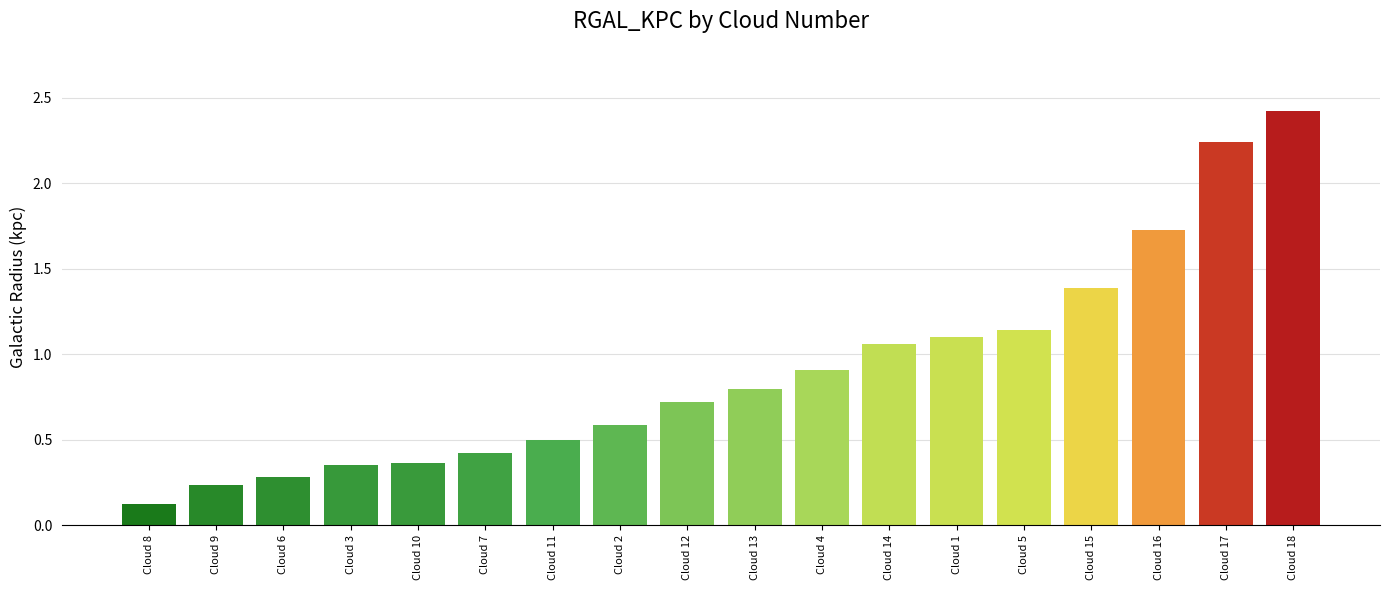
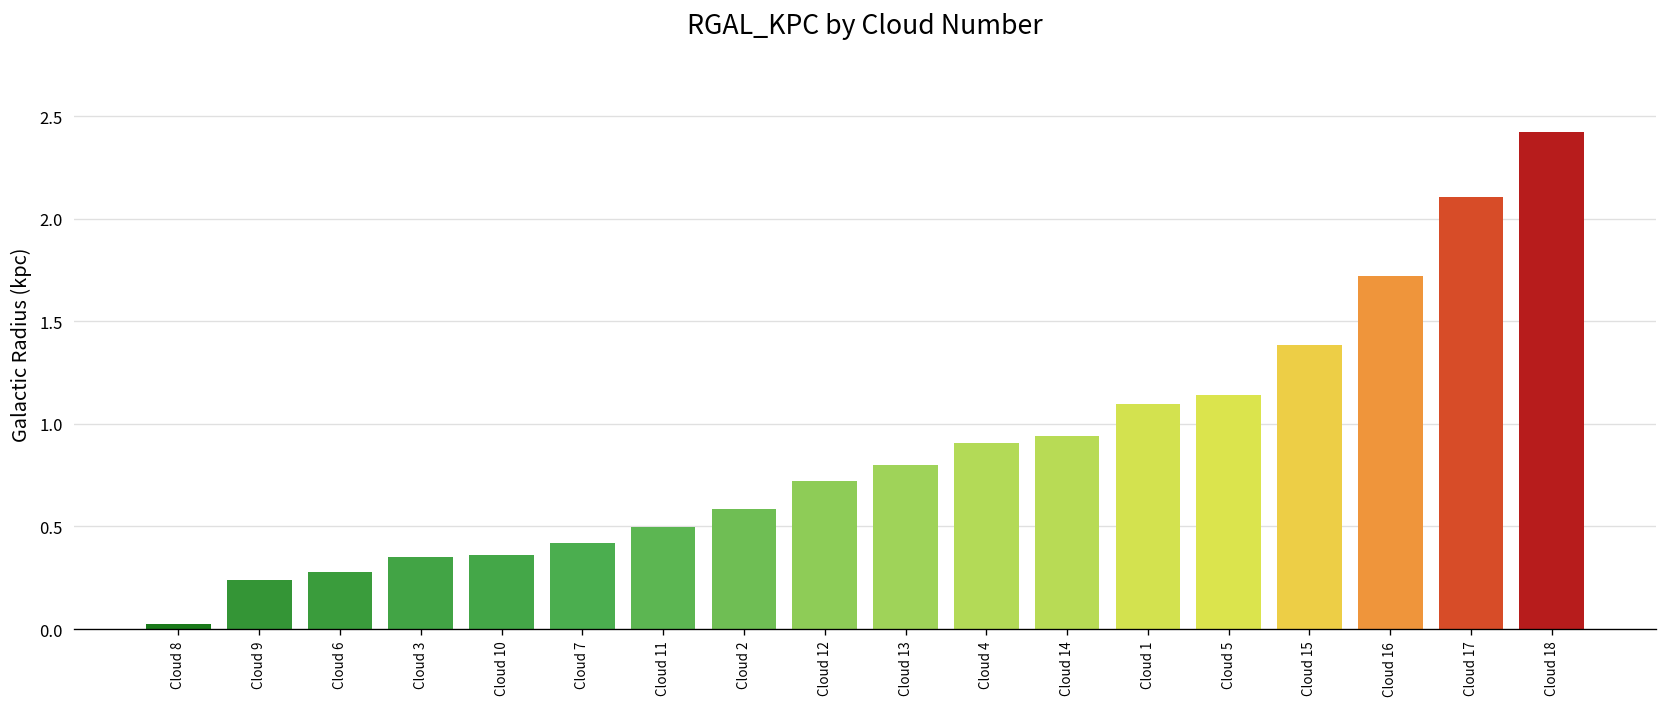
  {
-   "Cloud 8": 0.12,
+   "Cloud 8": 0.02,
    "Cloud 9": 0.24,
    "Cloud 6": 0.28,
    "Cloud 3": 0.35,
    "Cloud 10": 0.36,
    "Cloud 7": 0.42,
    "Cloud 11": 0.50,
    "Cloud 2": 0.58,
    "Cloud 12": 0.72,
    "Cloud 13": 0.80,
    "Cloud 4": 0.91,
-   "Cloud 14": 1.06,
+   "Cloud 14": 0.94,
    "Cloud 1": 1.10,
    "Cloud 5": 1.14,
    "Cloud 15": 1.38,
    "Cloud 16": 1.72,
-   "Cloud 17": 2.24,
+   "Cloud 17": 2.10,
    "Cloud 18": 2.42
  }
